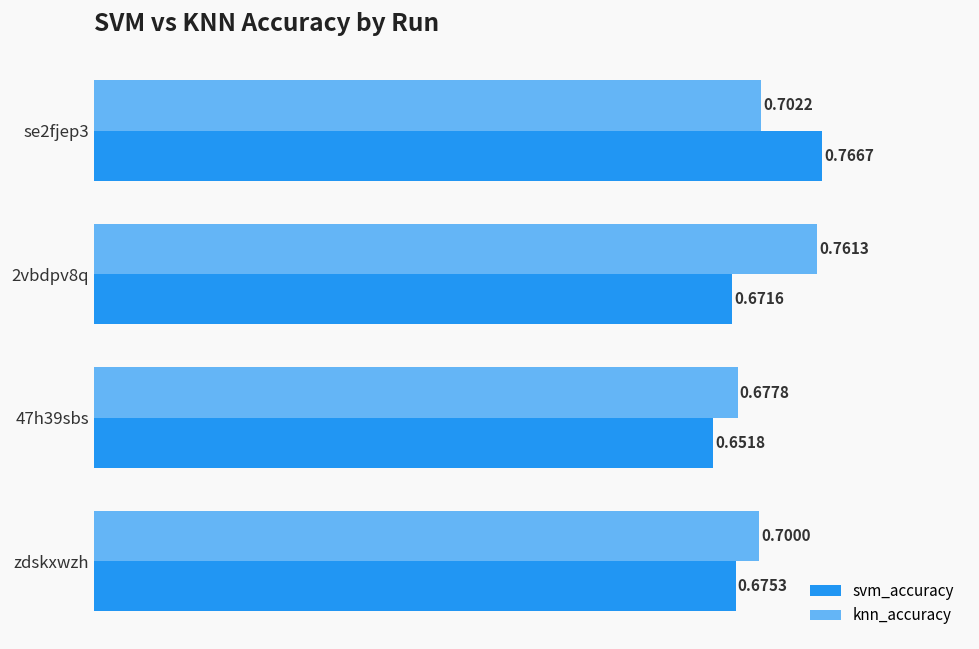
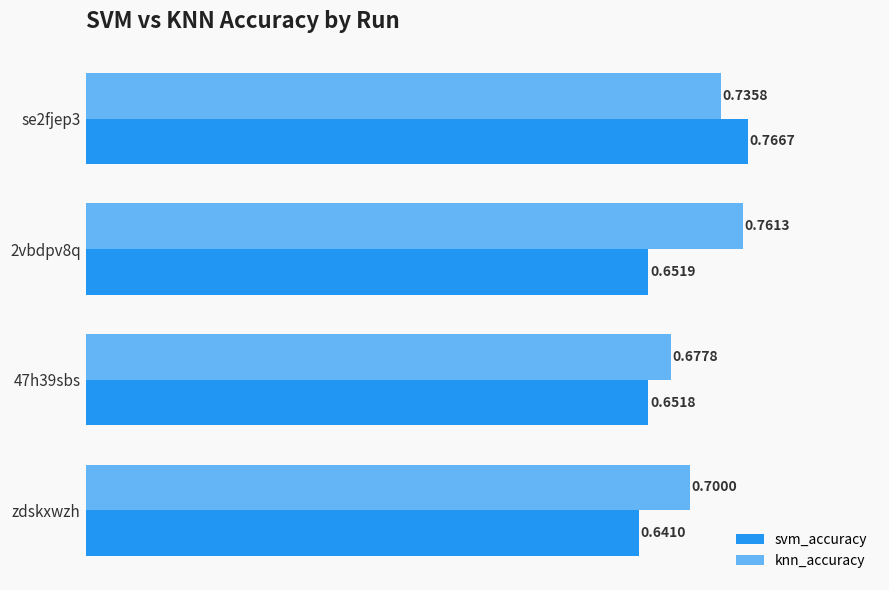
  {
    "svm_accuracy": {
      "se2fjep3": 0.7667,
-     "2vbdpv8q": 0.6716,
+     "2vbdpv8q": 0.6519,
      "47h39sbs": 0.6518,
-     "zdskxwzh": 0.6753
+     "zdskxwzh": 0.6410
    },
    "knn_accuracy": {
-     "se2fjep3": 0.7022,
+     "se2fjep3": 0.7358,
      "2vbdpv8q": 0.7613,
      "47h39sbs": 0.6778,
      "zdskxwzh": 0.7000
    }
  }
